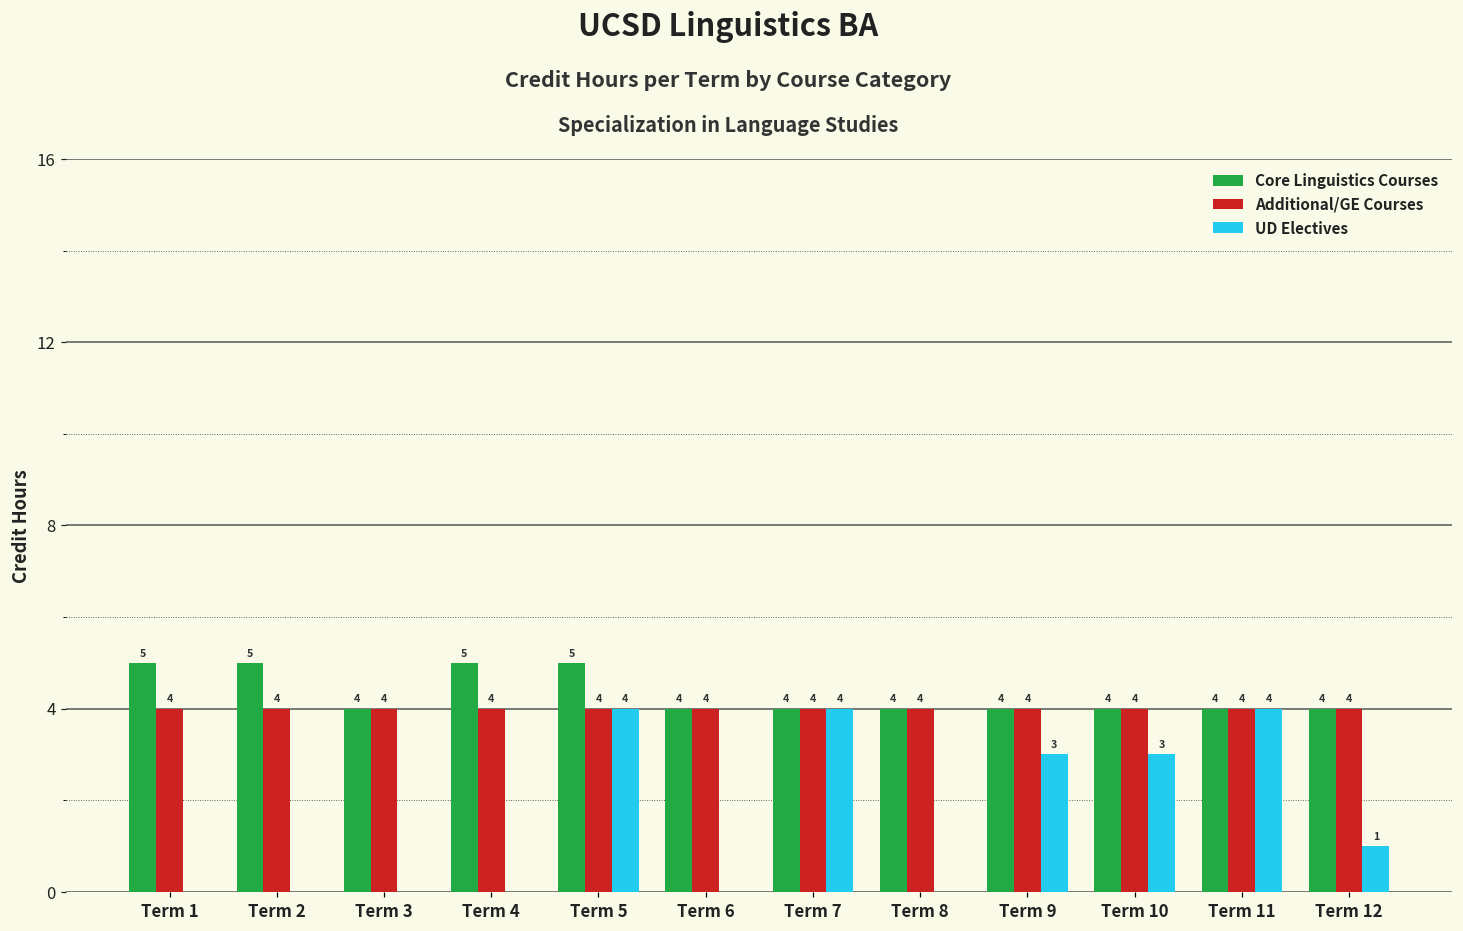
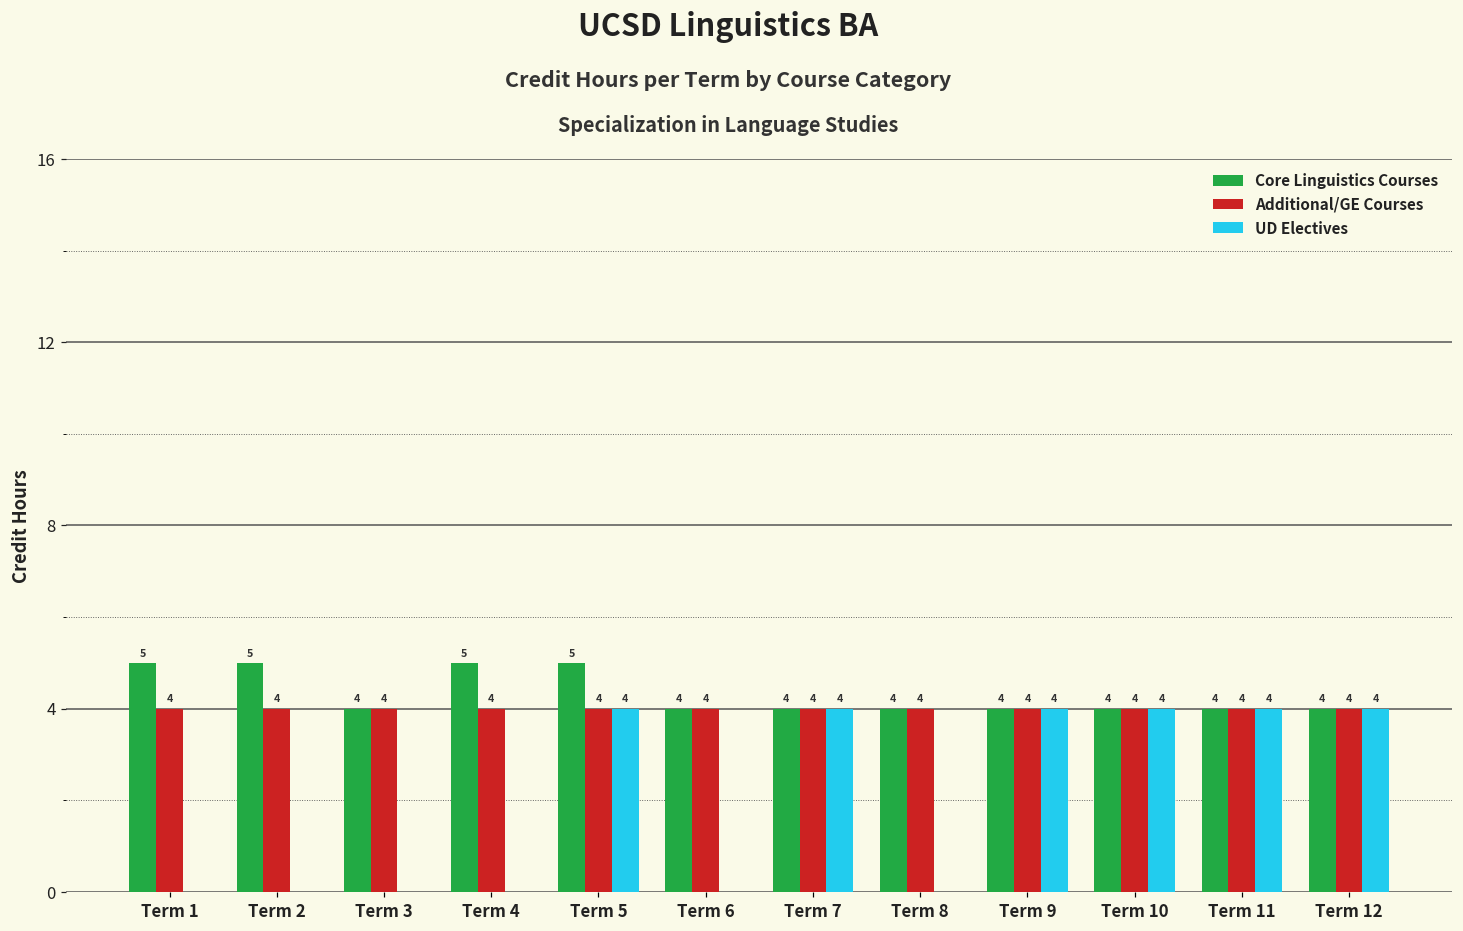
  {
    "Core Linguistics Courses": {
      "Term 1": 5,
      "Term 2": 5,
      "Term 3": 4,
      "Term 4": 5,
      "Term 5": 5,
      "Term 6": 4,
      "Term 7": 4,
      "Term 8": 4,
      "Term 9": 4,
      "Term 10": 4,
      "Term 11": 4,
      "Term 12": 4
    },
    "Additional/GE Courses": {
      "Term 1": 4,
      "Term 2": 4,
      "Term 3": 4,
      "Term 4": 4,
      "Term 5": 4,
      "Term 6": 4,
      "Term 7": 4,
      "Term 8": 4,
      "Term 9": 4,
      "Term 10": 4,
      "Term 11": 4,
      "Term 12": 4
    },
    "UD Electives": {
      "Term 5": 4,
      "Term 7": 4,
-     "Term 9": 3,
-     "Term 10": 3,
+     "Term 9": 4,
+     "Term 10": 4,
      "Term 11": 4,
-     "Term 12": 1
+     "Term 12": 4
    }
  }
